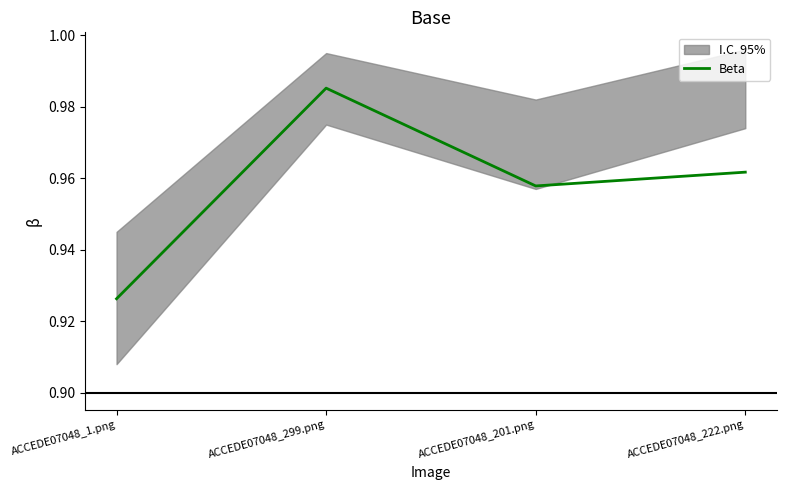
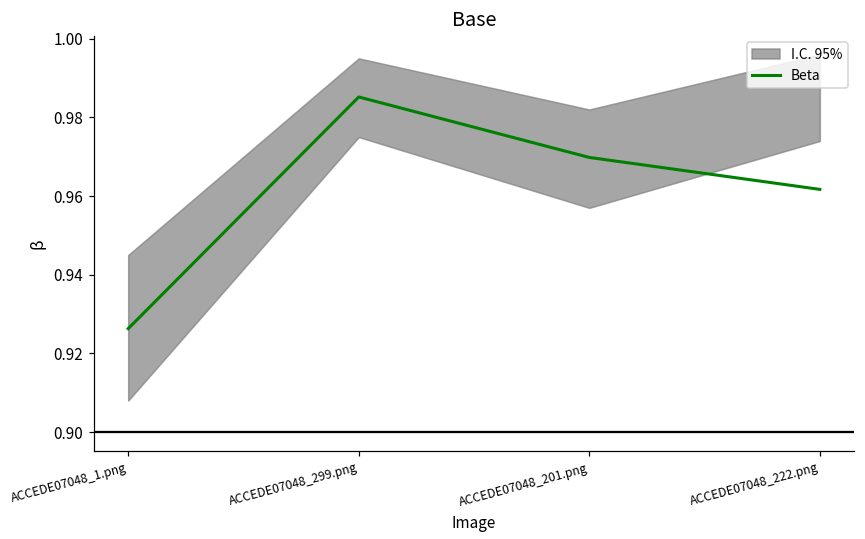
  {
    "Beta": {
      "ACCEDE07048_1.png": 0.926,
      "ACCEDE07048_299.png": 0.985,
-     "ACCEDE07048_201.png": 0.958,
+     "ACCEDE07048_201.png": 0.970,
      "ACCEDE07048_222.png": 0.962
    }
  }
